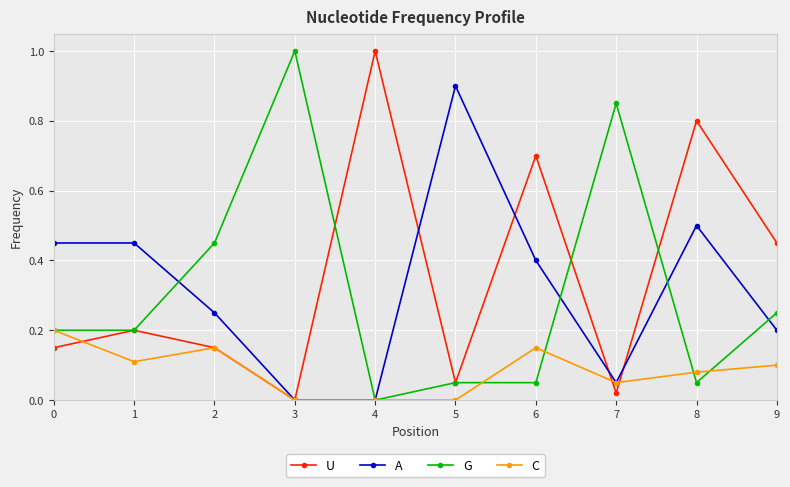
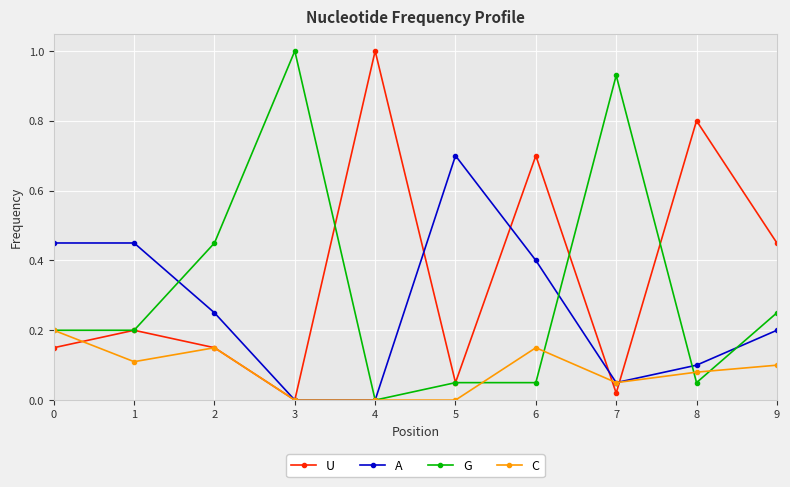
  {
    "U": {
      "0": 0.15,
      "4": 1.00,
      "6": 0.70,
      "7": 0.02,
      "8": 0.80,
      "9": 0.45
    },
    "A": {
      "0": 0.45,
      "1": 0.45,
      "2": 0.25,
-     "5": 0.9,
+     "5": 0.7,
      "6": 0.4,
-     "8": 0.5,
+     "8": 0.1,
      "9": 0.2
    },
    "G": {
      "2": 0.45,
      "3": 1.00,
      "6": 0.05,
-     "7": 0.85,
+     "7": 0.93,
      "8": 0.05,
      "9": 0.25
    },
    "C": {
      "1": 0.11,
      "5": 0.00,
      "6": 0.15,
      "8": 0.08,
      "9": 0.10
    }
  }
